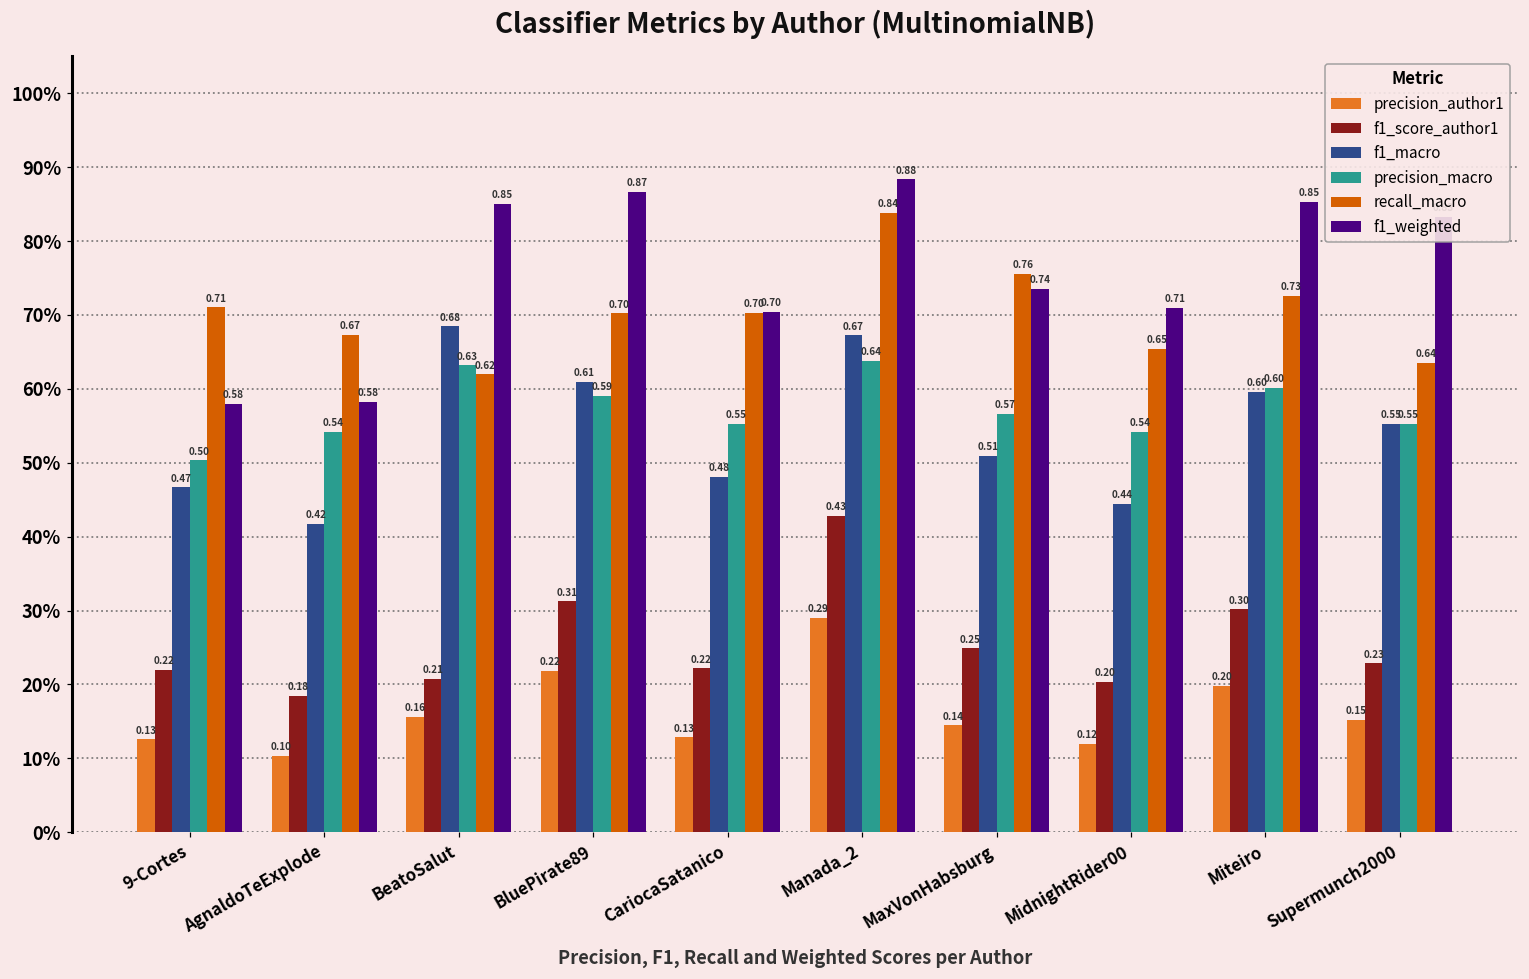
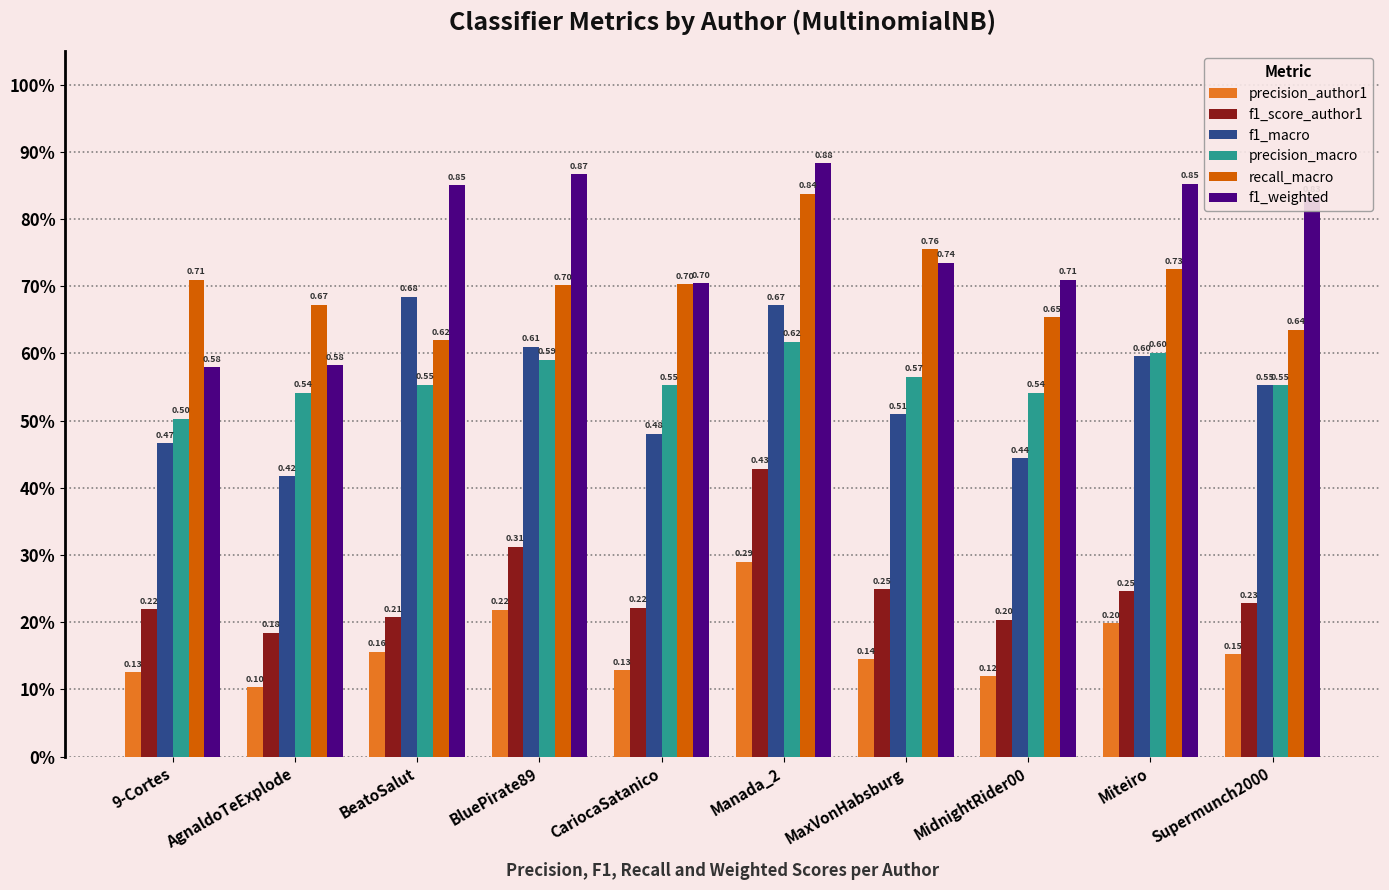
  {
    "f1_score_author1": {
      "9-Cortes": 0.22,
      "AgnaldoTeExplode": 0.18,
      "BeatoSalut": 0.21,
      "BluePirate89": 0.31,
      "CariocaSatanico": 0.22,
      "Manada_2": 0.43,
      "MaxVonHabsburg": 0.25,
      "MidnightRider00": 0.20,
-     "Miteiro": 0.30,
+     "Miteiro": 0.25,
      "Supermunch2000": 0.23
    },
    "f1_macro": {
      "9-Cortes": 0.47,
      "AgnaldoTeExplode": 0.42,
      "BeatoSalut": 0.68,
      "BluePirate89": 0.61,
      "CariocaSatanico": 0.48,
      "Manada_2": 0.67,
      "MaxVonHabsburg": 0.51,
      "MidnightRider00": 0.44,
      "Miteiro": 0.60
    },
    "precision_macro": {
      "9-Cortes": 0.50,
      "AgnaldoTeExplode": 0.54,
-     "BeatoSalut": 0.63,
+     "BeatoSalut": 0.55,
      "BluePirate89": 0.59,
      "CariocaSatanico": 0.55,
-     "Manada_2": 0.64,
+     "Manada_2": 0.62,
      "MaxVonHabsburg": 0.57,
      "MidnightRider00": 0.54,
      "Miteiro": 0.60
    },
    "f1_weighted": {
      "9-Cortes": 0.58,
      "AgnaldoTeExplode": 0.58,
      "BeatoSalut": 0.85,
      "BluePirate89": 0.87,
      "CariocaSatanico": 0.70,
      "Manada_2": 0.88,
      "MaxVonHabsburg": 0.74,
      "MidnightRider00": 0.71,
      "Miteiro": 0.85
    }
  }
